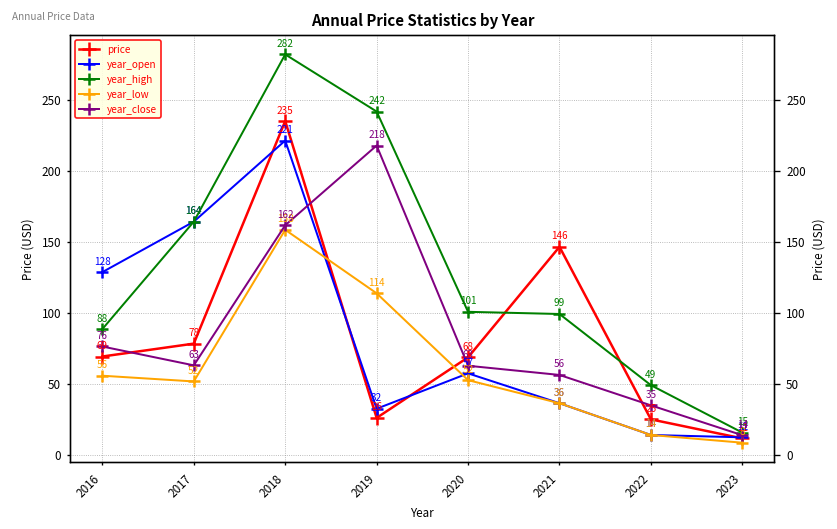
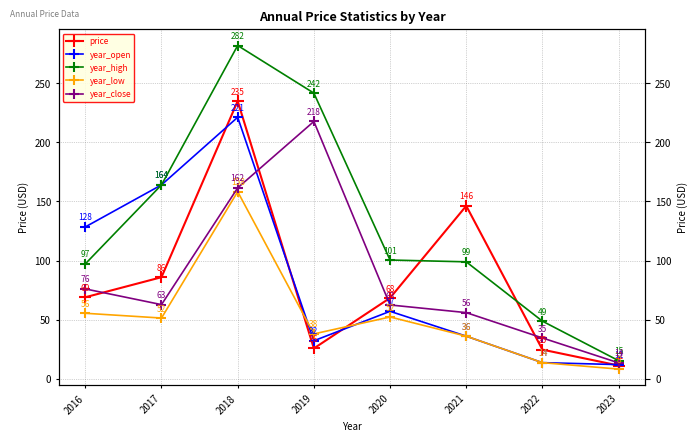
  {
    "price": {
-     "2017": 78,
+     "2017": 86,
      "2018": 235,
      "2021": 146
    },
    "year_open": {
      "2016": 128,
      "2018": 221,
      "2019": 32
    },
    "year_high": {
-     "2016": 88,
+     "2016": 97,
      "2018": 282,
      "2019": 242,
      "2020": 101,
      "2021": 99,
      "2022": 49
    },
    "year_low": {
-     "2019": 114
+     "2019": 38
    },
    "year_close": {
      "2017": 63,
      "2019": 218,
      "2021": 56,
      "2022": 35
    }
  }
